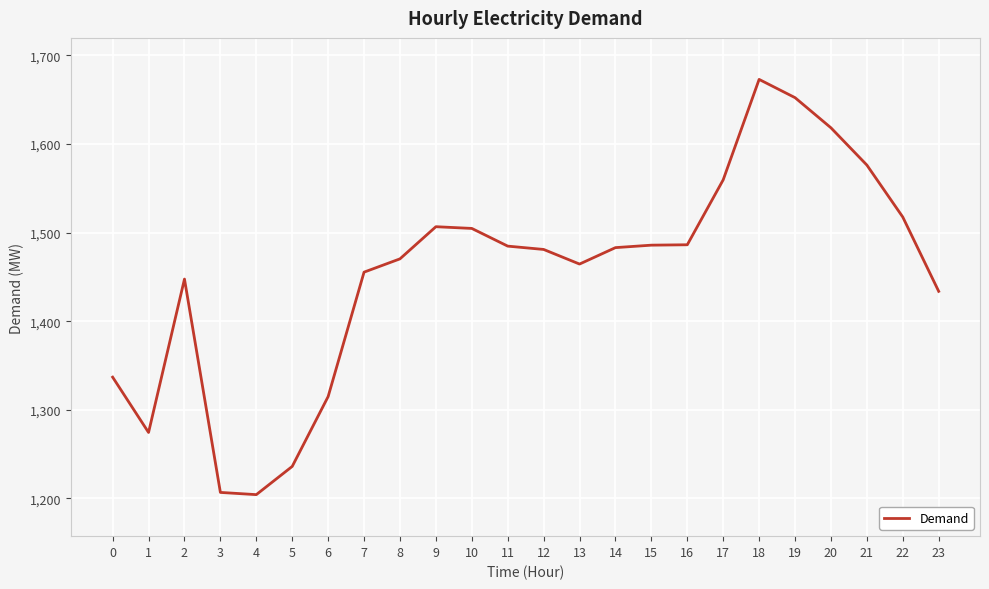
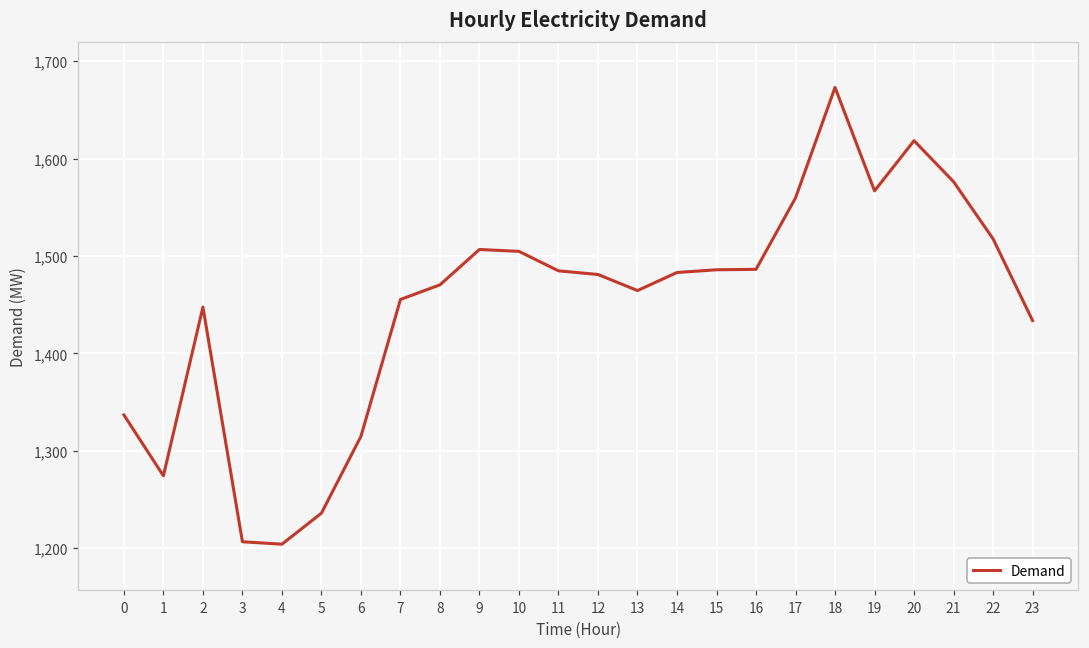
  {
    "0": "1,340",
    "1": "1,270",
    "2": "1,450",
    "3": "1,210",
    "4": "1,200",
    "5": "1,240",
    "6": "1,310",
    "7": "1,460",
    "8": "1,470",
    "9": "1,510",
    "10": "1,500",
    "11": "1,480",
    "12": "1,480",
    "13": "1,460",
    "14": "1,480",
    "15": "1,490",
    "16": "1,490",
    "17": "1,560",
    "18": "1,670",
-   "19": "1,650",
+   "19": "1,570",
    "20": "1,620",
    "21": "1,580",
    "22": "1,520",
    "23": "1,430"
  }
